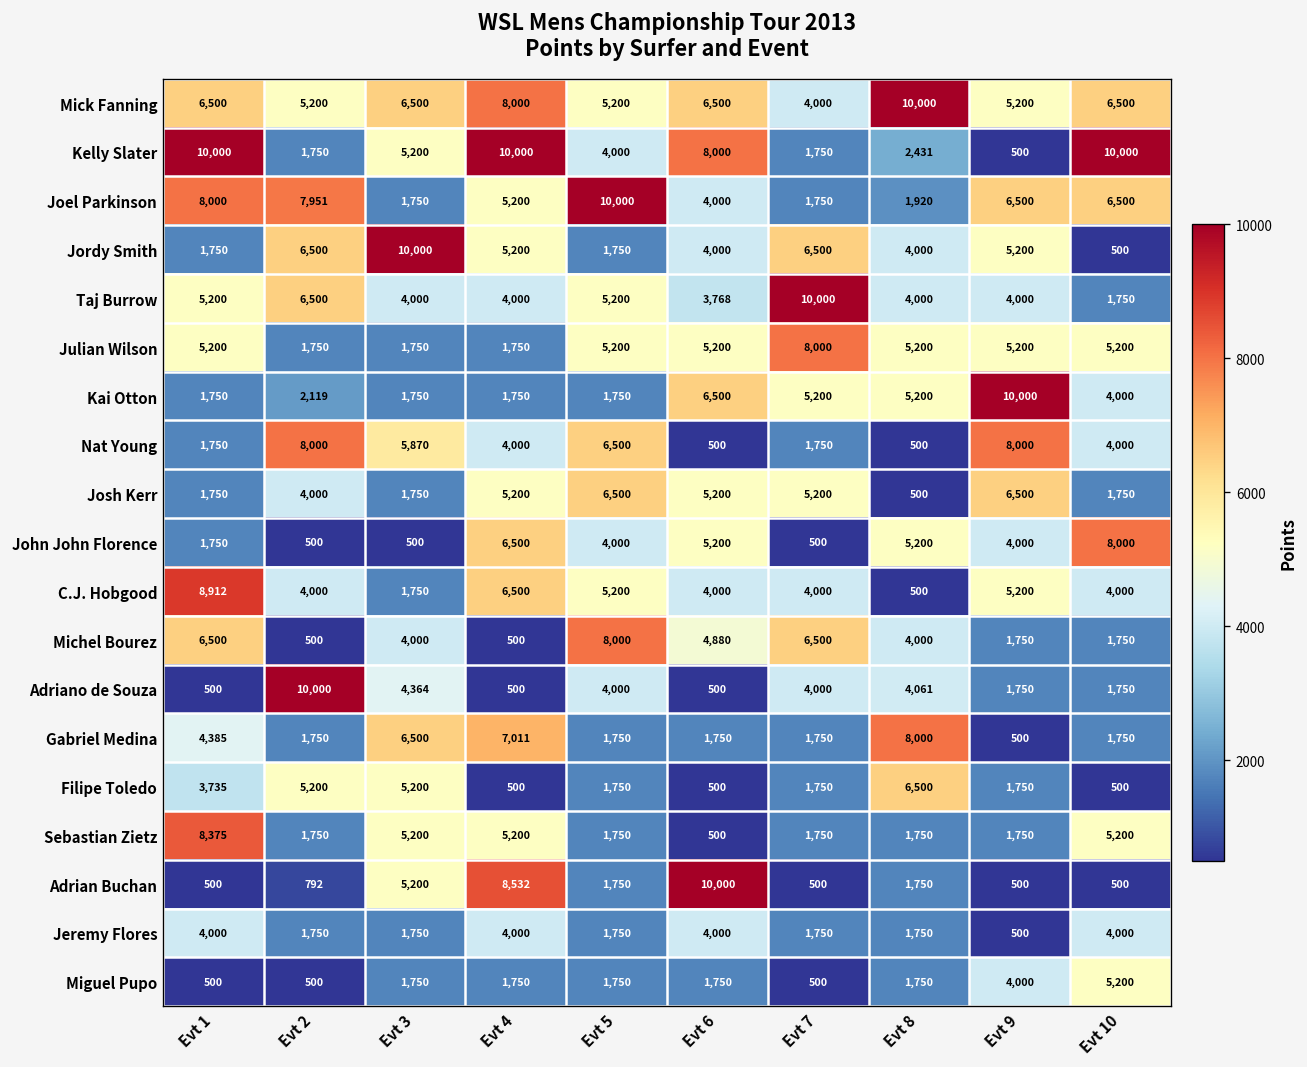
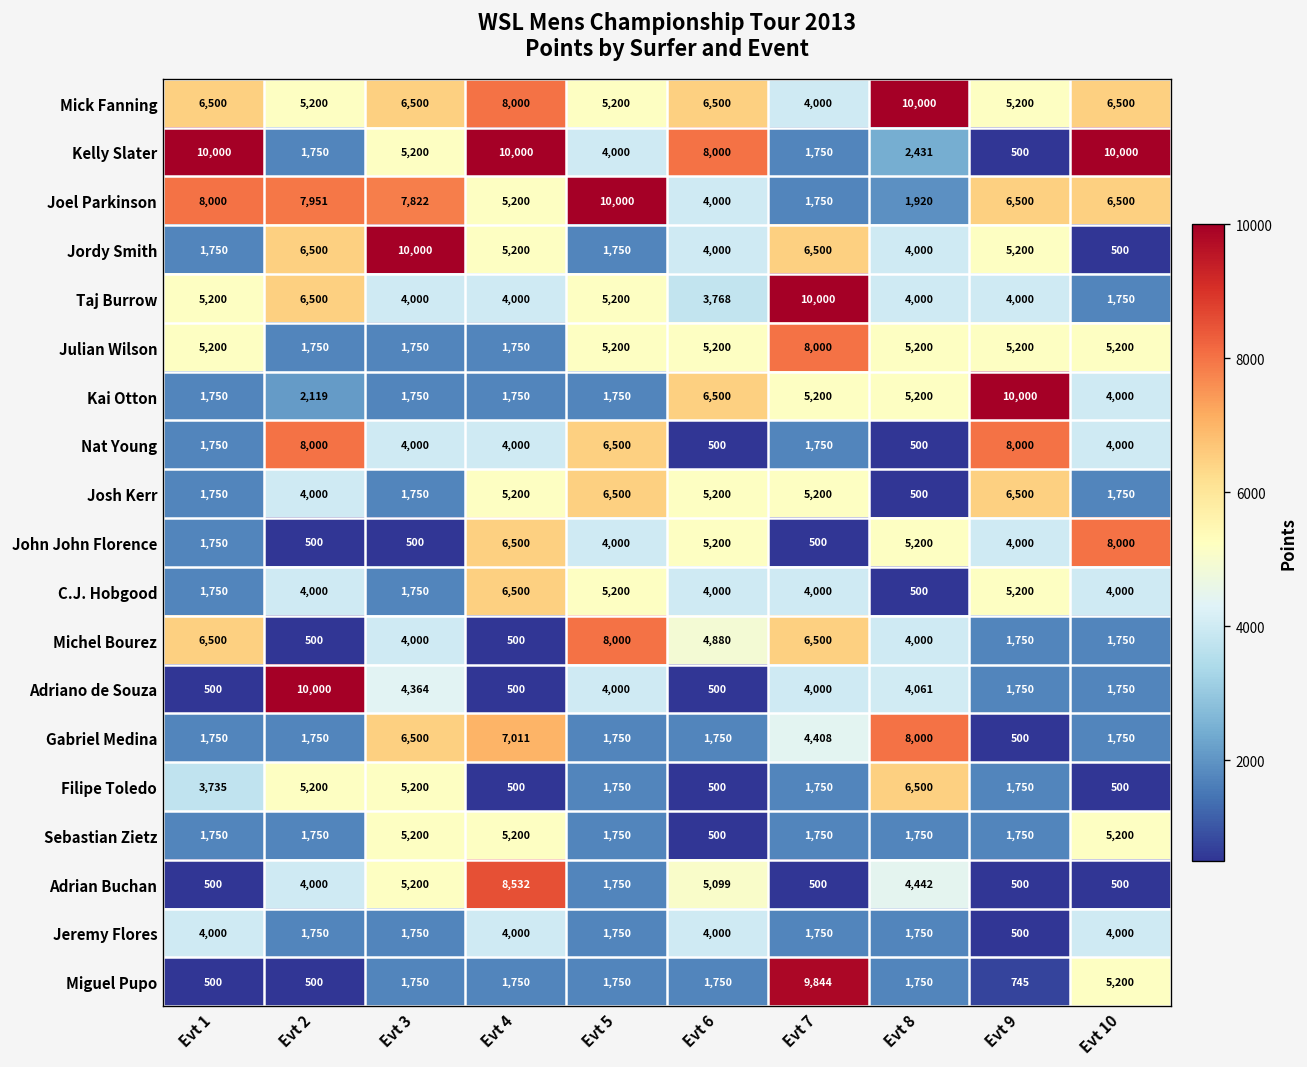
  {
    "Mick Fanning": {
      "Evt 1": "6,500",
      "Evt 2": "5,200",
      "Evt 3": "6,500",
      "Evt 4": "8,000",
      "Evt 5": "5,200",
      "Evt 6": "6,500",
      "Evt 7": "4,000",
      "Evt 8": "10,000",
      "Evt 9": "5,200",
      "Evt 10": "6,500"
    },
    "Kelly Slater": {
      "Evt 1": "10,000",
      "Evt 2": "1,750",
      "Evt 3": "5,200",
      "Evt 4": "10,000",
      "Evt 5": "4,000",
      "Evt 6": "8,000",
      "Evt 7": "1,750",
      "Evt 8": "2,431",
      "Evt 9": "500",
      "Evt 10": "10,000"
    },
    "Joel Parkinson": {
      "Evt 1": "8,000",
      "Evt 2": "7,951",
-     "Evt 3": "1,750",
+     "Evt 3": "7,822",
      "Evt 4": "5,200",
      "Evt 5": "10,000",
      "Evt 6": "4,000",
      "Evt 7": "1,750",
      "Evt 8": "1,920",
      "Evt 9": "6,500",
      "Evt 10": "6,500"
    },
    "Jordy Smith": {
      "Evt 1": "1,750",
      "Evt 2": "6,500",
      "Evt 3": "10,000",
      "Evt 4": "5,200",
      "Evt 5": "1,750",
      "Evt 6": "4,000",
      "Evt 7": "6,500",
      "Evt 8": "4,000",
      "Evt 9": "5,200",
      "Evt 10": "500"
    },
    "Taj Burrow": {
      "Evt 1": "5,200",
      "Evt 2": "6,500",
      "Evt 3": "4,000",
      "Evt 4": "4,000",
      "Evt 5": "5,200",
      "Evt 6": "3,768",
      "Evt 7": "10,000",
      "Evt 8": "4,000",
      "Evt 9": "4,000",
      "Evt 10": "1,750"
    },
    "Julian Wilson": {
      "Evt 1": "5,200",
      "Evt 2": "1,750",
      "Evt 3": "1,750",
      "Evt 4": "1,750",
      "Evt 5": "5,200",
      "Evt 6": "5,200",
      "Evt 7": "8,000",
      "Evt 8": "5,200",
      "Evt 9": "5,200",
      "Evt 10": "5,200"
    },
    "Kai Otton": {
      "Evt 1": "1,750",
      "Evt 2": "2,119",
      "Evt 3": "1,750",
      "Evt 4": "1,750",
      "Evt 5": "1,750",
      "Evt 6": "6,500",
      "Evt 7": "5,200",
      "Evt 8": "5,200",
      "Evt 9": "10,000",
      "Evt 10": "4,000"
    },
    "Nat Young": {
      "Evt 1": "1,750",
      "Evt 2": "8,000",
-     "Evt 3": "5,870",
+     "Evt 3": "4,000",
      "Evt 4": "4,000",
      "Evt 5": "6,500",
      "Evt 6": "500",
      "Evt 7": "1,750",
      "Evt 8": "500",
      "Evt 9": "8,000",
      "Evt 10": "4,000"
    },
    "Josh Kerr": {
      "Evt 1": "1,750",
      "Evt 2": "4,000",
      "Evt 3": "1,750",
      "Evt 4": "5,200",
      "Evt 5": "6,500",
      "Evt 6": "5,200",
      "Evt 7": "5,200",
      "Evt 8": "500",
      "Evt 9": "6,500",
      "Evt 10": "1,750"
    },
    "John John Florence": {
      "Evt 1": "1,750",
      "Evt 2": "500",
      "Evt 3": "500",
      "Evt 4": "6,500",
      "Evt 5": "4,000",
      "Evt 6": "5,200",
      "Evt 7": "500",
      "Evt 8": "5,200",
      "Evt 9": "4,000",
      "Evt 10": "8,000"
    },
    "C.J. Hobgood": {
-     "Evt 1": "8,912",
+     "Evt 1": "1,750",
      "Evt 2": "4,000",
      "Evt 3": "1,750",
      "Evt 4": "6,500",
      "Evt 5": "5,200",
      "Evt 6": "4,000",
      "Evt 7": "4,000",
      "Evt 8": "500",
      "Evt 9": "5,200",
      "Evt 10": "4,000"
    },
    "Michel Bourez": {
      "Evt 1": "6,500",
      "Evt 2": "500",
      "Evt 3": "4,000",
      "Evt 4": "500",
      "Evt 5": "8,000",
      "Evt 6": "4,880",
      "Evt 7": "6,500",
      "Evt 8": "4,000",
      "Evt 9": "1,750",
      "Evt 10": "1,750"
    },
    "Adriano de Souza": {
      "Evt 1": "500",
      "Evt 2": "10,000",
      "Evt 3": "4,364",
      "Evt 4": "500",
      "Evt 5": "4,000",
      "Evt 6": "500",
      "Evt 7": "4,000",
      "Evt 8": "4,061",
      "Evt 9": "1,750",
      "Evt 10": "1,750"
    },
    "Gabriel Medina": {
-     "Evt 1": "4,385",
+     "Evt 1": "1,750",
      "Evt 2": "1,750",
      "Evt 3": "6,500",
      "Evt 4": "7,011",
      "Evt 5": "1,750",
      "Evt 6": "1,750",
-     "Evt 7": "1,750",
+     "Evt 7": "4,408",
      "Evt 8": "8,000",
      "Evt 9": "500",
      "Evt 10": "1,750"
    },
    "Filipe Toledo": {
      "Evt 1": "3,735",
      "Evt 2": "5,200",
      "Evt 3": "5,200",
      "Evt 4": "500",
      "Evt 5": "1,750",
      "Evt 6": "500",
      "Evt 7": "1,750",
      "Evt 8": "6,500",
      "Evt 9": "1,750",
      "Evt 10": "500"
    },
    "Sebastian Zietz": {
-     "Evt 1": "8,375",
+     "Evt 1": "1,750",
      "Evt 2": "1,750",
      "Evt 3": "5,200",
      "Evt 4": "5,200",
      "Evt 5": "1,750",
      "Evt 6": "500",
      "Evt 7": "1,750",
      "Evt 8": "1,750",
      "Evt 9": "1,750",
      "Evt 10": "5,200"
    },
    "Adrian Buchan": {
      "Evt 1": "500",
-     "Evt 2": "792",
+     "Evt 2": "4,000",
      "Evt 3": "5,200",
      "Evt 4": "8,532",
      "Evt 5": "1,750",
-     "Evt 6": "10,000",
+     "Evt 6": "5,099",
      "Evt 7": "500",
-     "Evt 8": "1,750",
+     "Evt 8": "4,442",
      "Evt 9": "500",
      "Evt 10": "500"
    },
    "Jeremy Flores": {
      "Evt 1": "4,000",
      "Evt 2": "1,750",
      "Evt 3": "1,750",
      "Evt 4": "4,000",
      "Evt 5": "1,750",
      "Evt 6": "4,000",
      "Evt 7": "1,750",
      "Evt 8": "1,750",
      "Evt 9": "500",
      "Evt 10": "4,000"
    },
    "Miguel Pupo": {
      "Evt 1": "500",
      "Evt 2": "500",
      "Evt 3": "1,750",
      "Evt 4": "1,750",
      "Evt 5": "1,750",
      "Evt 6": "1,750",
-     "Evt 7": "500",
+     "Evt 7": "9,844",
      "Evt 8": "1,750",
-     "Evt 9": "4,000",
+     "Evt 9": "745",
      "Evt 10": "5,200"
    }
  }
